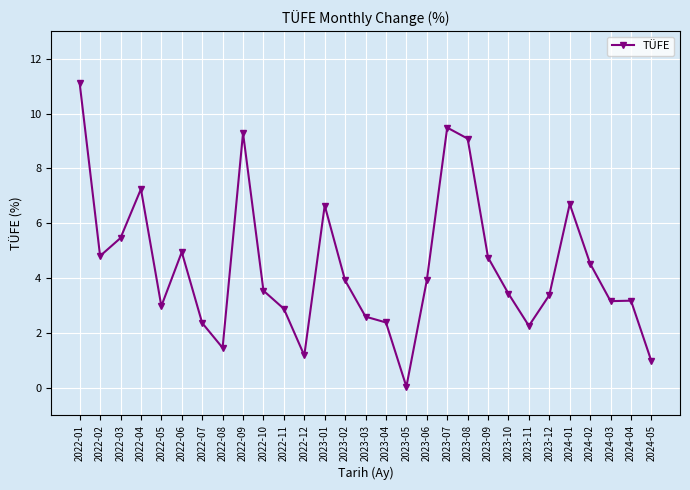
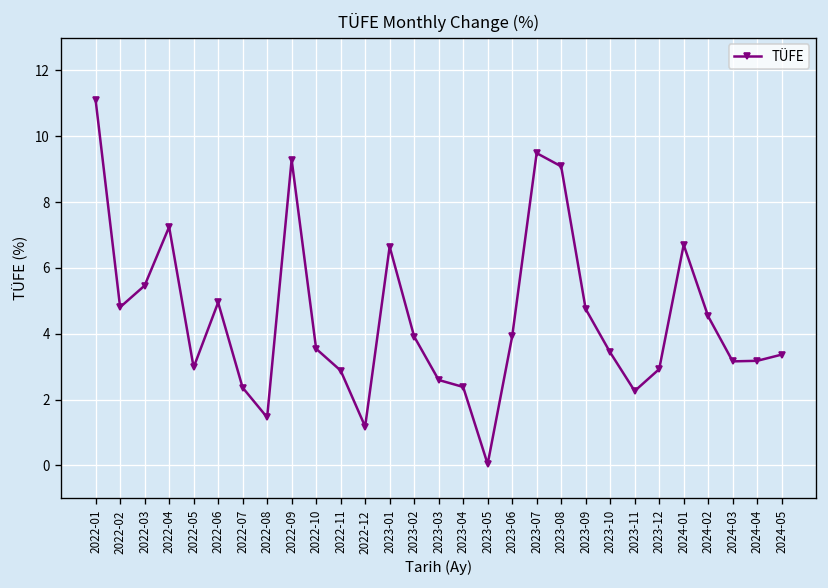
  {
    "2022-01": 11.1,
    "2022-02": 4.8,
    "2022-03": 5.5,
    "2022-04": 7.2,
    "2022-05": 3.0,
    "2022-06": 5.0,
    "2022-07": 2.4,
    "2022-08": 1.5,
    "2022-09": 9.3,
    "2022-10": 3.5,
    "2022-11": 2.9,
    "2022-12": 1.2,
    "2023-01": 6.6,
    "2023-02": 3.9,
    "2023-03": 2.6,
    "2023-04": 2.4,
    "2023-05": 0.0,
    "2023-06": 3.9,
    "2023-07": 9.5,
    "2023-08": 9.1,
    "2023-09": 4.8,
    "2023-10": 3.4,
    "2023-11": 2.3,
-   "2023-12": 3.4,
+   "2023-12": 2.9,
    "2024-01": 6.7,
    "2024-02": 4.5,
    "2024-03": 3.2,
    "2024-04": 3.2,
-   "2024-05": 1.0
+   "2024-05": 3.4
  }
